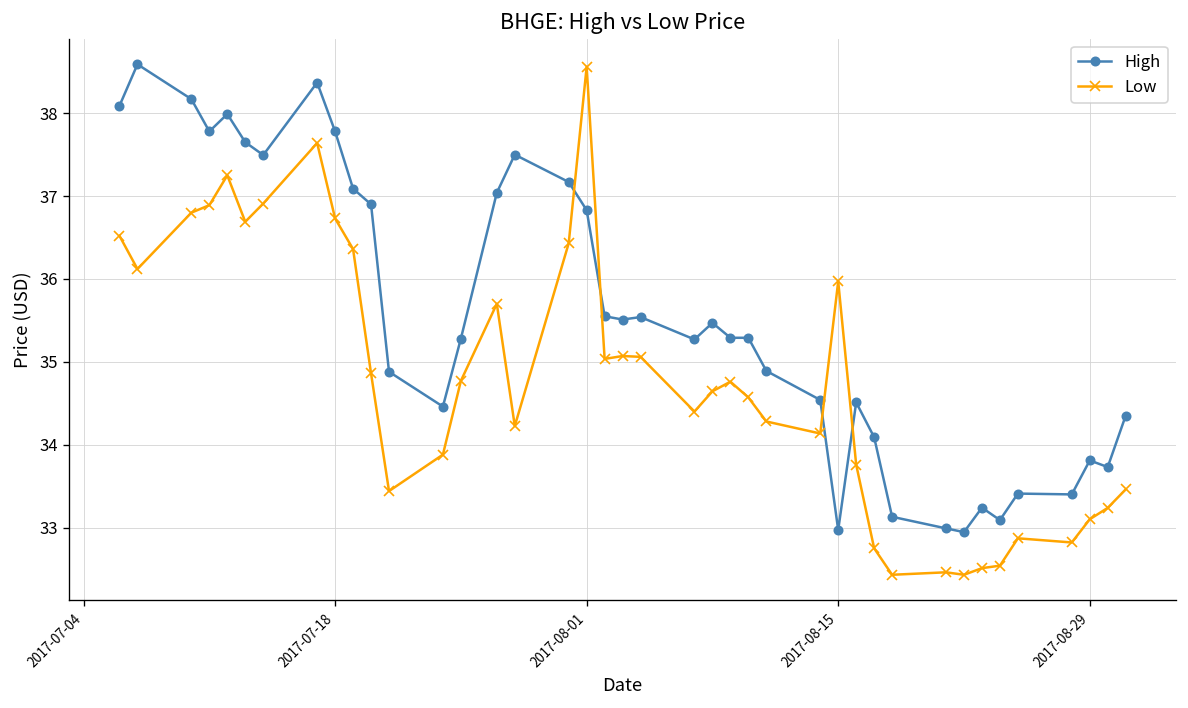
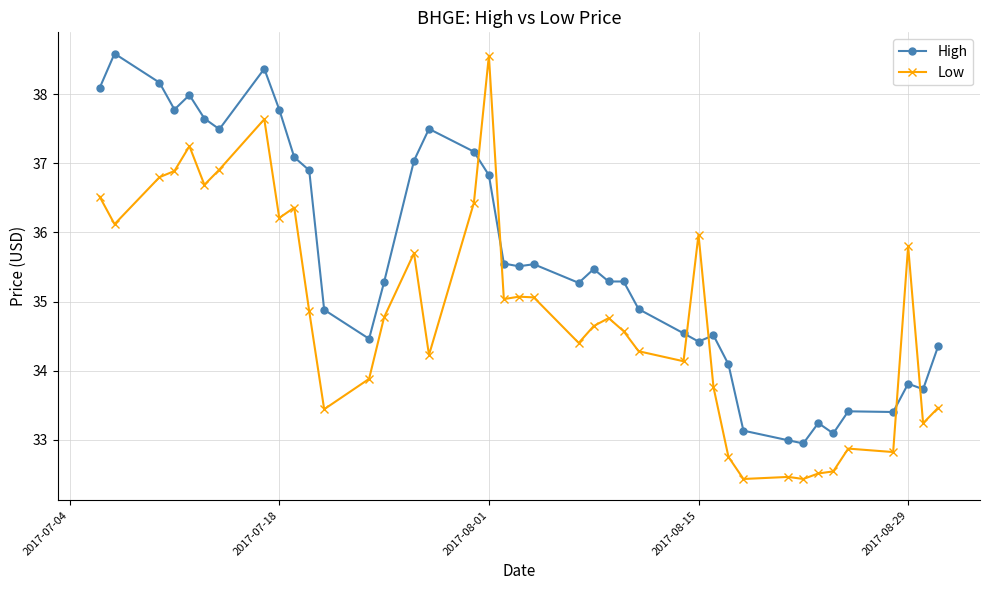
  {
    "High": {
      "2017-07-18": 37.8,
      "2017-08-01": 36.8,
-     "2017-08-15": 33.0,
+     "2017-08-15": 34.4,
      "2017-08-29": 33.8
    },
    "Low": {
-     "2017-07-18": 36.7,
+     "2017-07-18": 36.2,
      "2017-08-01": 38.6,
      "2017-08-15": 36.0,
-     "2017-08-29": 33.1
+     "2017-08-29": 35.8
    }
  }
